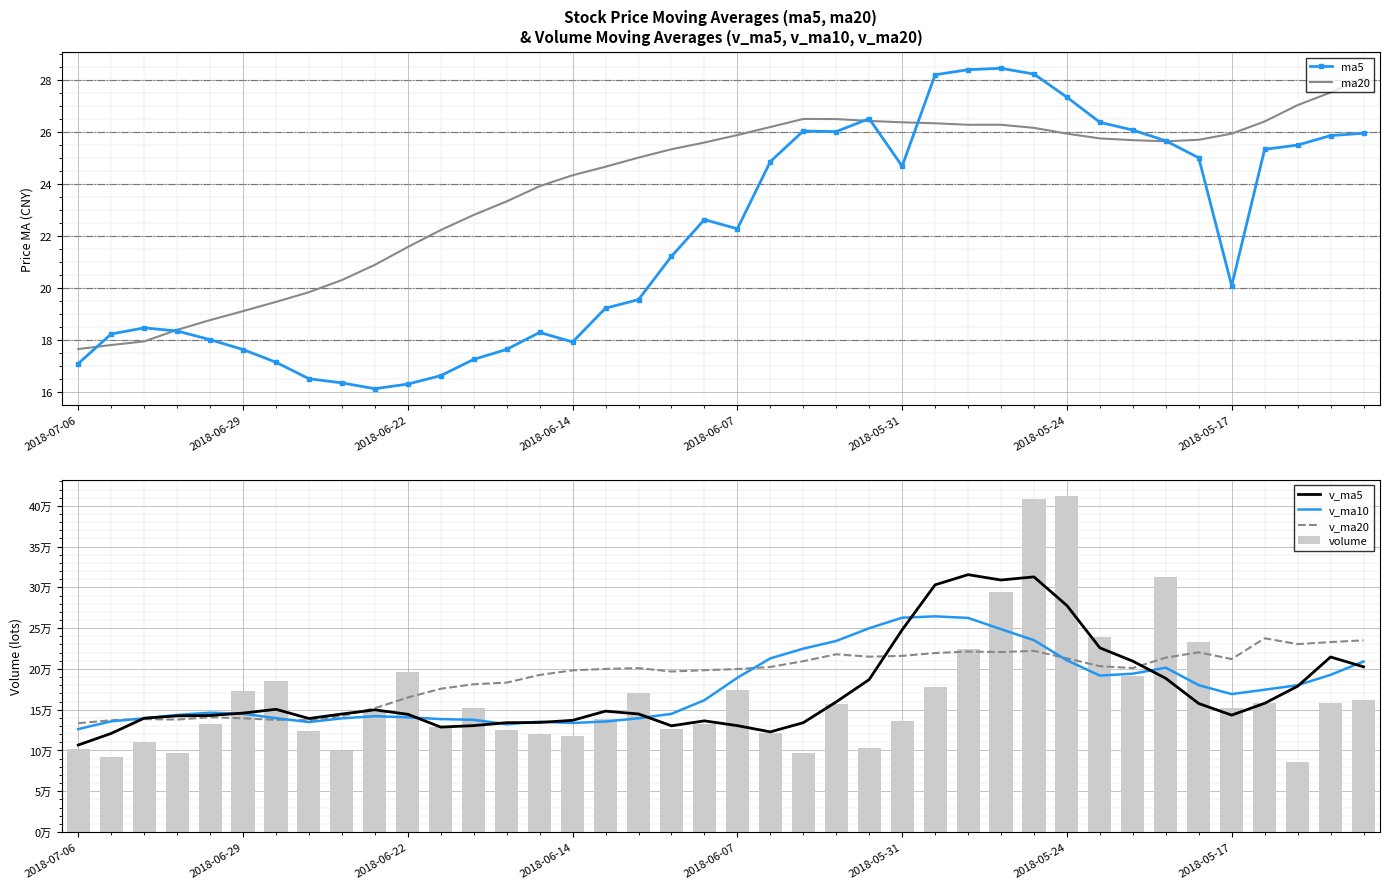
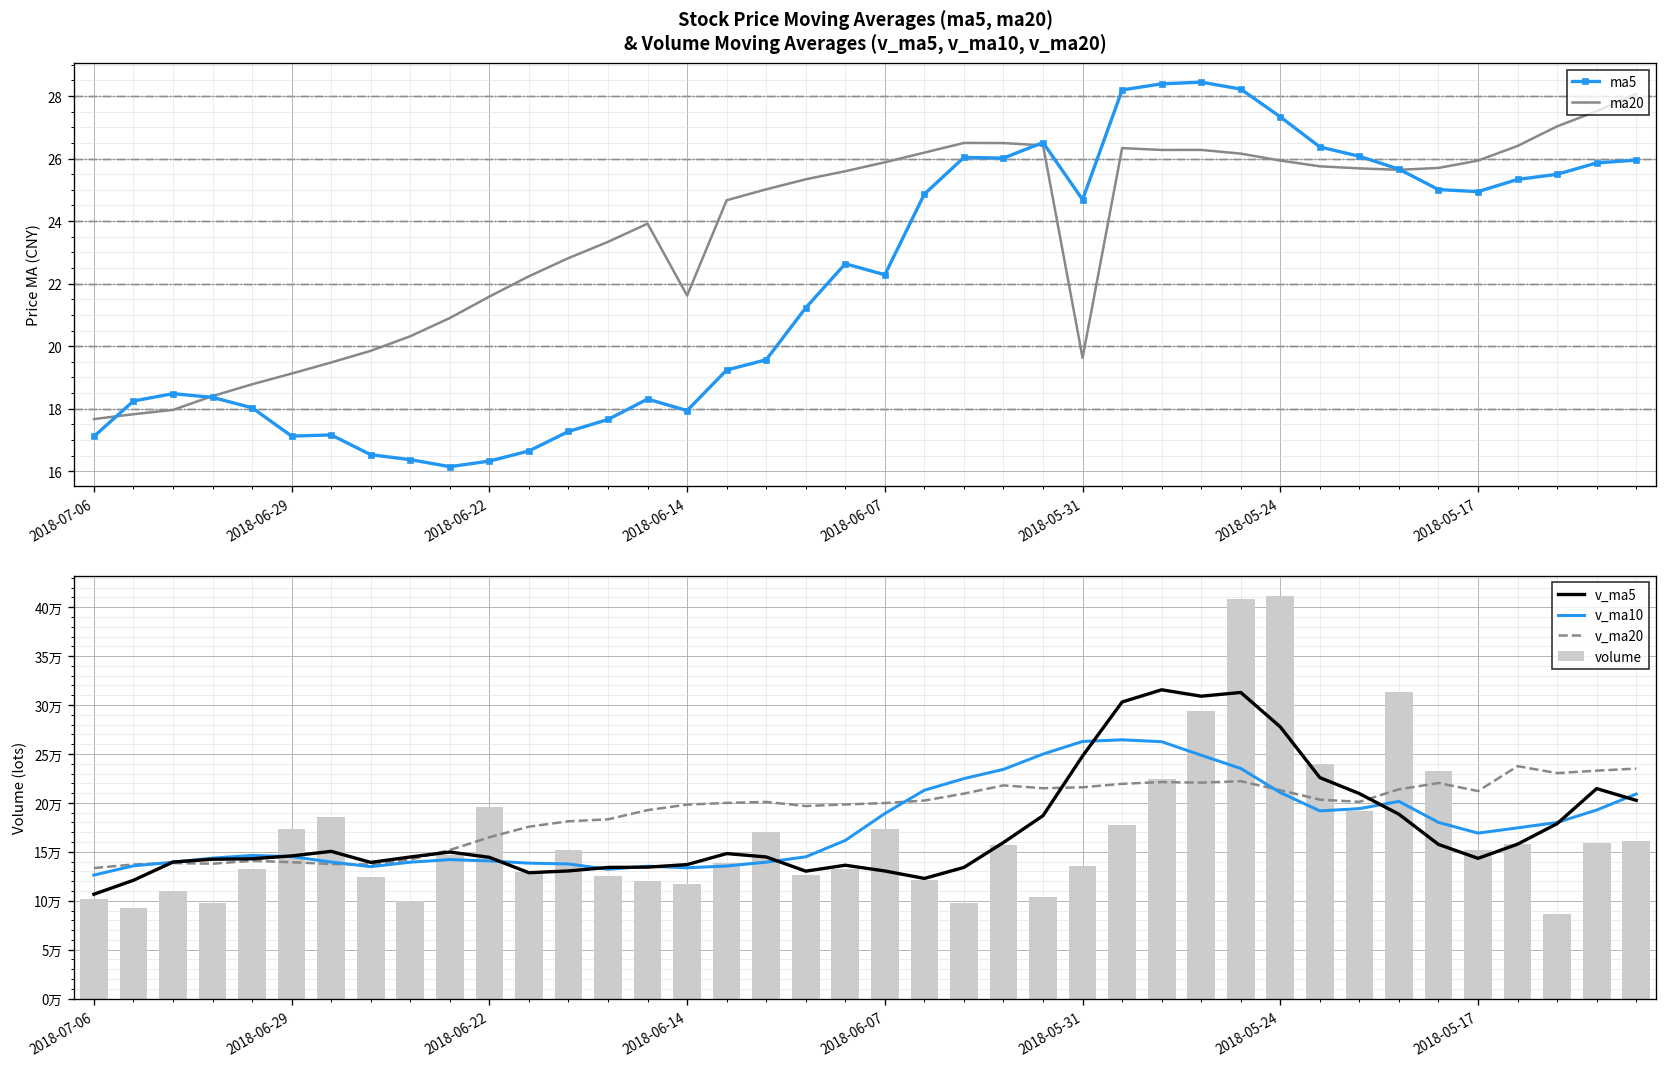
  {
    "Stock Price Moving Averages (ma5, ma20) & Volume Moving Averages (v_ma5, v_ma10, v_ma20)": {
      "ma5": {
        "2018-07-06": 17.1,
-       "2018-06-29": 17.6,
+       "2018-06-29": 17.1,
        "2018-06-22": 16.3,
        "2018-06-14": 17.9,
        "2018-06-07": 22.3,
        "2018-05-31": 24.7,
        "2018-05-24": 27.3,
-       "2018-05-17": 20.1
+       "2018-05-17": 24.9
      },
      "ma20": {
        "2018-07-06": 17.7,
        "2018-06-29": 19.1,
        "2018-06-22": 21.6,
-       "2018-06-14": 24.3,
+       "2018-06-14": 21.6,
        "2018-06-07": 25.9,
-       "2018-05-31": 26.4,
+       "2018-05-31": 19.6,
        "2018-05-24": 25.9,
        "2018-05-17": 25.9
      }
    }
  }
